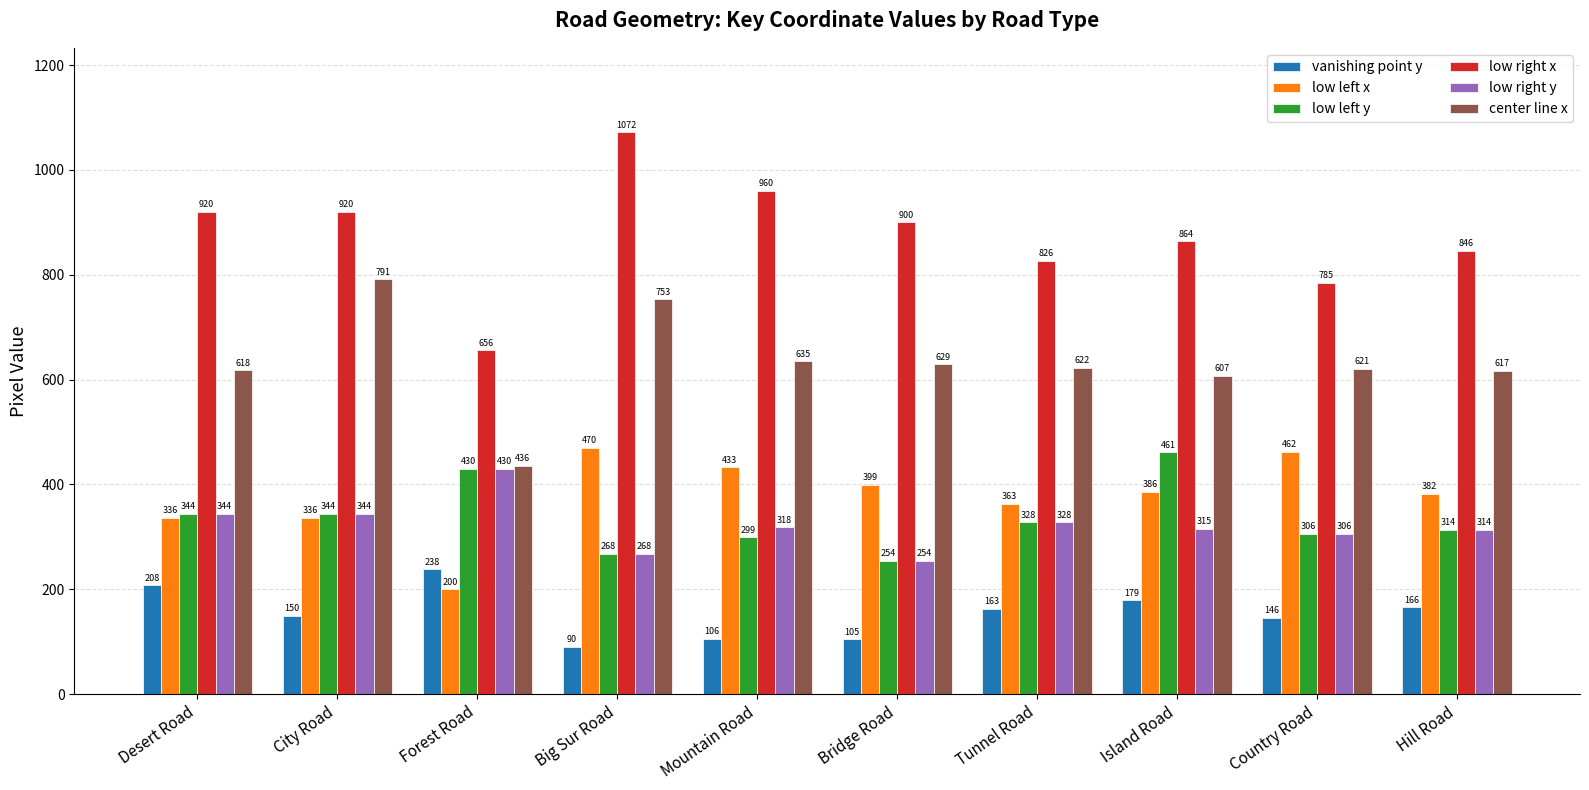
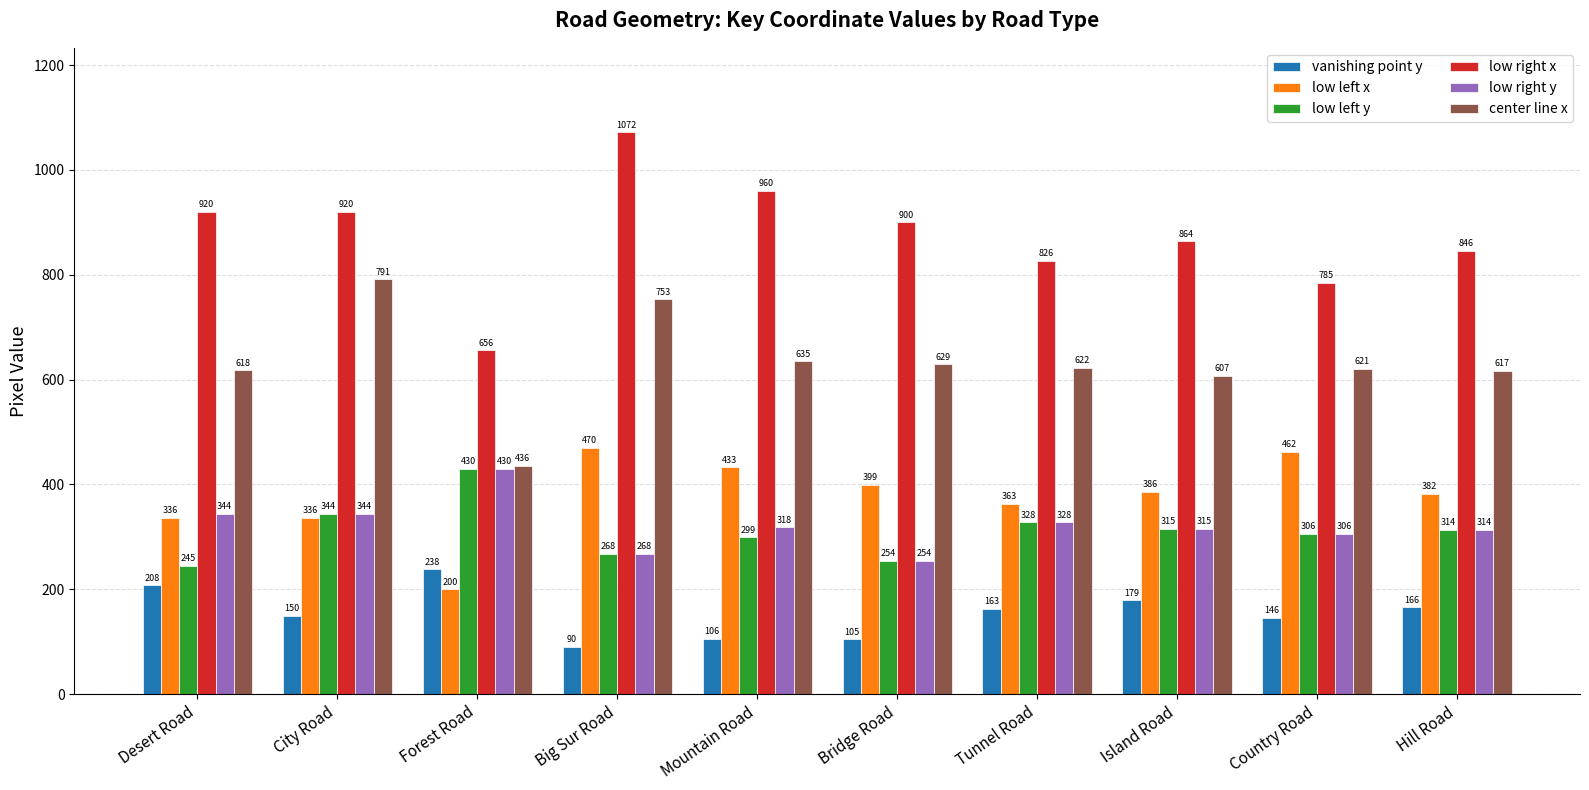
  {
    "vanishing point y": {
      "Desert Road": 208,
      "City Road": 150,
      "Forest Road": 238,
      "Big Sur Road": 90,
      "Mountain Road": 106,
      "Bridge Road": 105,
      "Tunnel Road": 163,
      "Island Road": 179,
      "Country Road": 146,
      "Hill Road": 166
    },
    "low left x": {
      "Desert Road": 336,
      "City Road": 336,
      "Forest Road": 200,
      "Big Sur Road": 470,
      "Mountain Road": 433,
      "Bridge Road": 399,
      "Tunnel Road": 363,
      "Island Road": 386,
      "Country Road": 462,
      "Hill Road": 382
    },
    "low left y": {
-     "Desert Road": 344,
+     "Desert Road": 245,
      "City Road": 344,
      "Forest Road": 430,
      "Big Sur Road": 268,
      "Mountain Road": 299,
      "Bridge Road": 254,
      "Tunnel Road": 328,
-     "Island Road": 461,
+     "Island Road": 315,
      "Country Road": 306,
      "Hill Road": 314
    },
    "low right x": {
      "Desert Road": 920,
      "City Road": 920,
      "Forest Road": 656,
      "Big Sur Road": 1072,
      "Mountain Road": 960,
      "Bridge Road": 900,
      "Tunnel Road": 826,
      "Island Road": 864,
      "Country Road": 785,
      "Hill Road": 846
    },
    "low right y": {
      "Desert Road": 344,
      "City Road": 344,
      "Forest Road": 430,
      "Big Sur Road": 268,
      "Mountain Road": 318,
      "Bridge Road": 254,
      "Tunnel Road": 328,
      "Island Road": 315,
      "Country Road": 306,
      "Hill Road": 314
    },
    "center line x": {
      "Desert Road": 618,
      "City Road": 791,
      "Forest Road": 436,
      "Big Sur Road": 753,
      "Mountain Road": 635,
      "Bridge Road": 629,
      "Tunnel Road": 622,
      "Island Road": 607,
      "Country Road": 621,
      "Hill Road": 617
    }
  }
